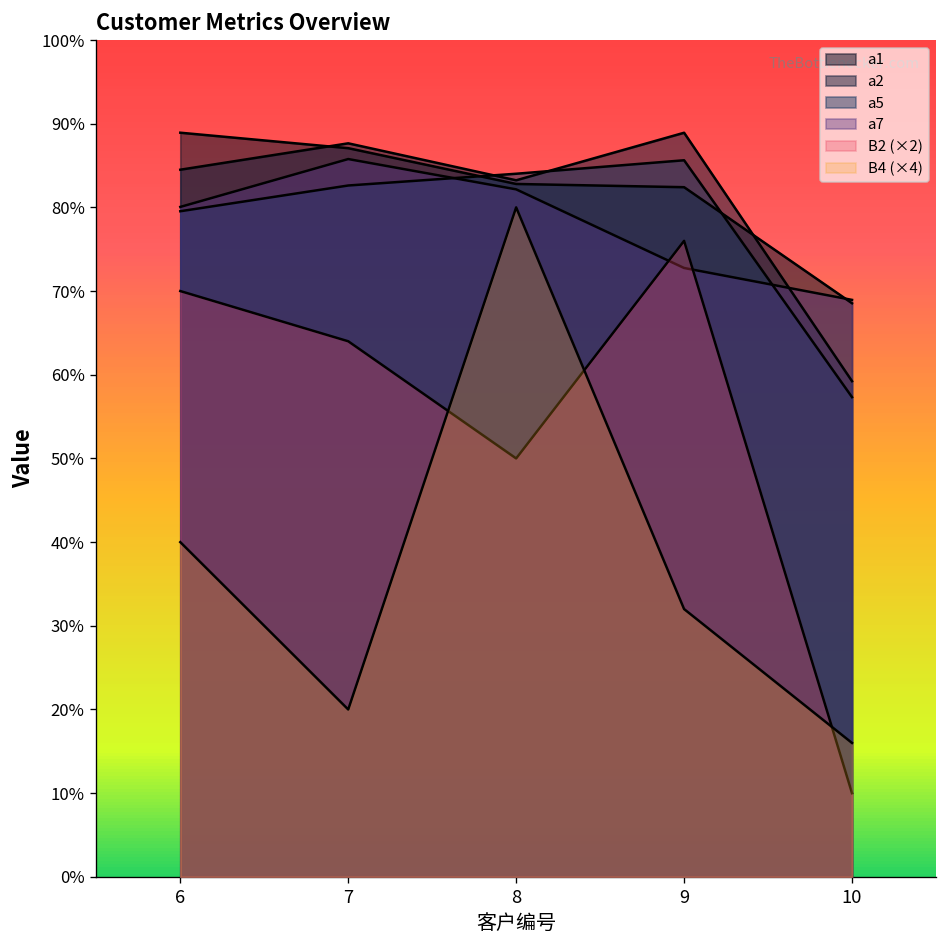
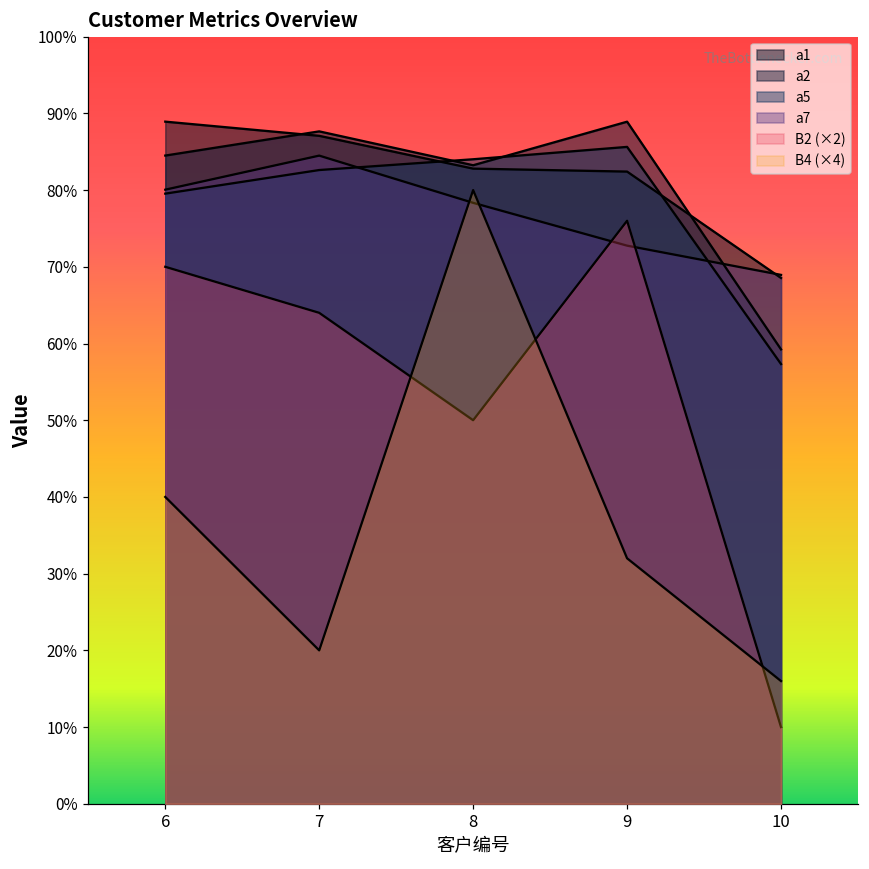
  {
    "a7": {
      "6": "80%",
-     "7": "86%",
-     "8": "82%",
+     "7": "84%",
+     "8": "78%",
      "9": "73%",
      "10": "69%"
    }
  }
